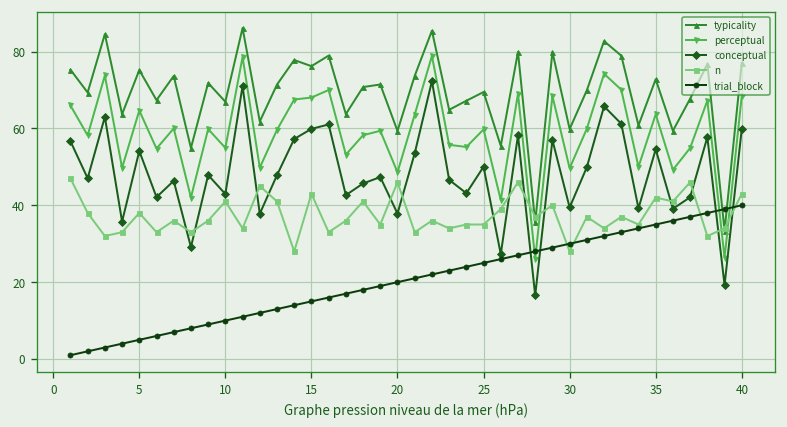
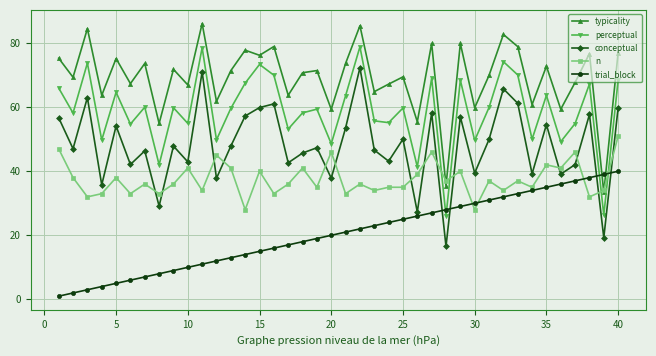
  {
    "perceptual": {
      "5": 65,
      "10": 55,
-     "15": 68,
+     "15": 73,
      "20": 49,
      "25": 60,
      "30": 50,
      "35": 64
    },
    "n": {
      "5": 38,
      "10": 41,
-     "15": 43,
+     "15": 40,
      "20": 46,
      "25": 35,
      "30": 28,
      "35": 42,
-     "40": 43
+     "40": 51
    }
  }
